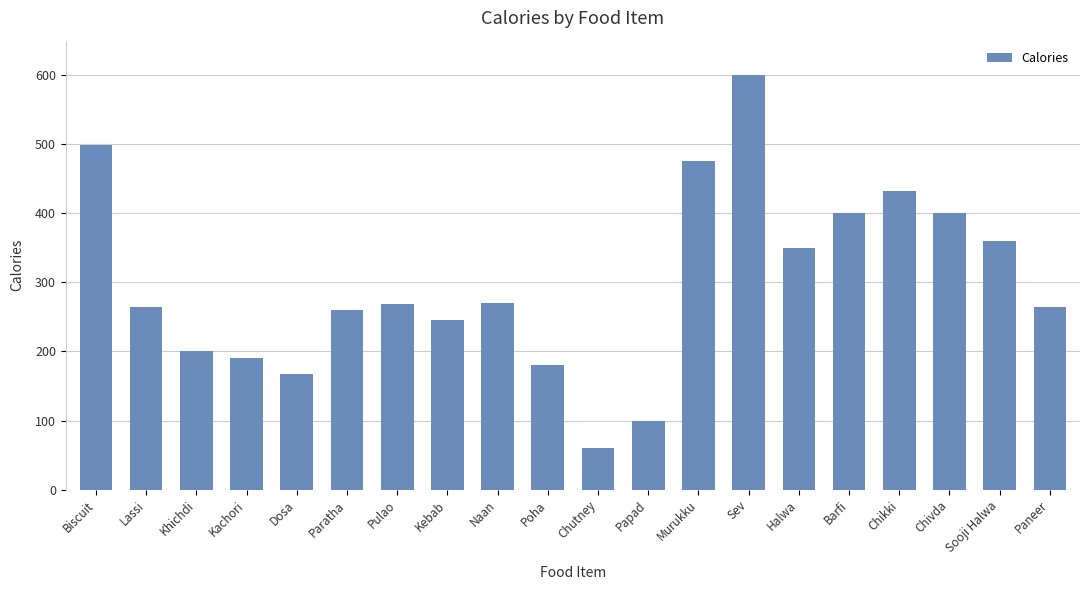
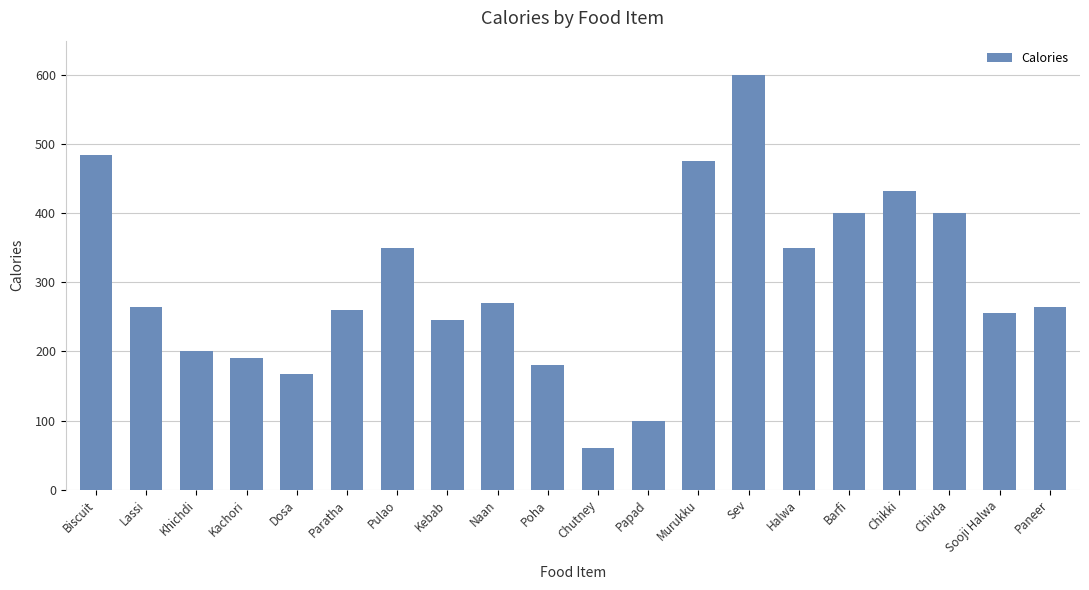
  {
-   "Biscuit": 500,
+   "Biscuit": 490,
    "Lassi": 260,
    "Khichdi": 200,
    "Kachori": 190,
    "Dosa": 170,
    "Paratha": 260,
-   "Pulao": 270,
+   "Pulao": 350,
    "Kebab": 250,
    "Naan": 270,
    "Poha": 180,
    "Chutney": 60,
    "Papad": 100,
    "Murukku": 480,
    "Sev": 600,
    "Halwa": 350,
    "Barfi": 400,
    "Chikki": 430,
    "Chivda": 400,
-   "Sooji Halwa": 360,
+   "Sooji Halwa": 260,
    "Paneer": 270
  }
